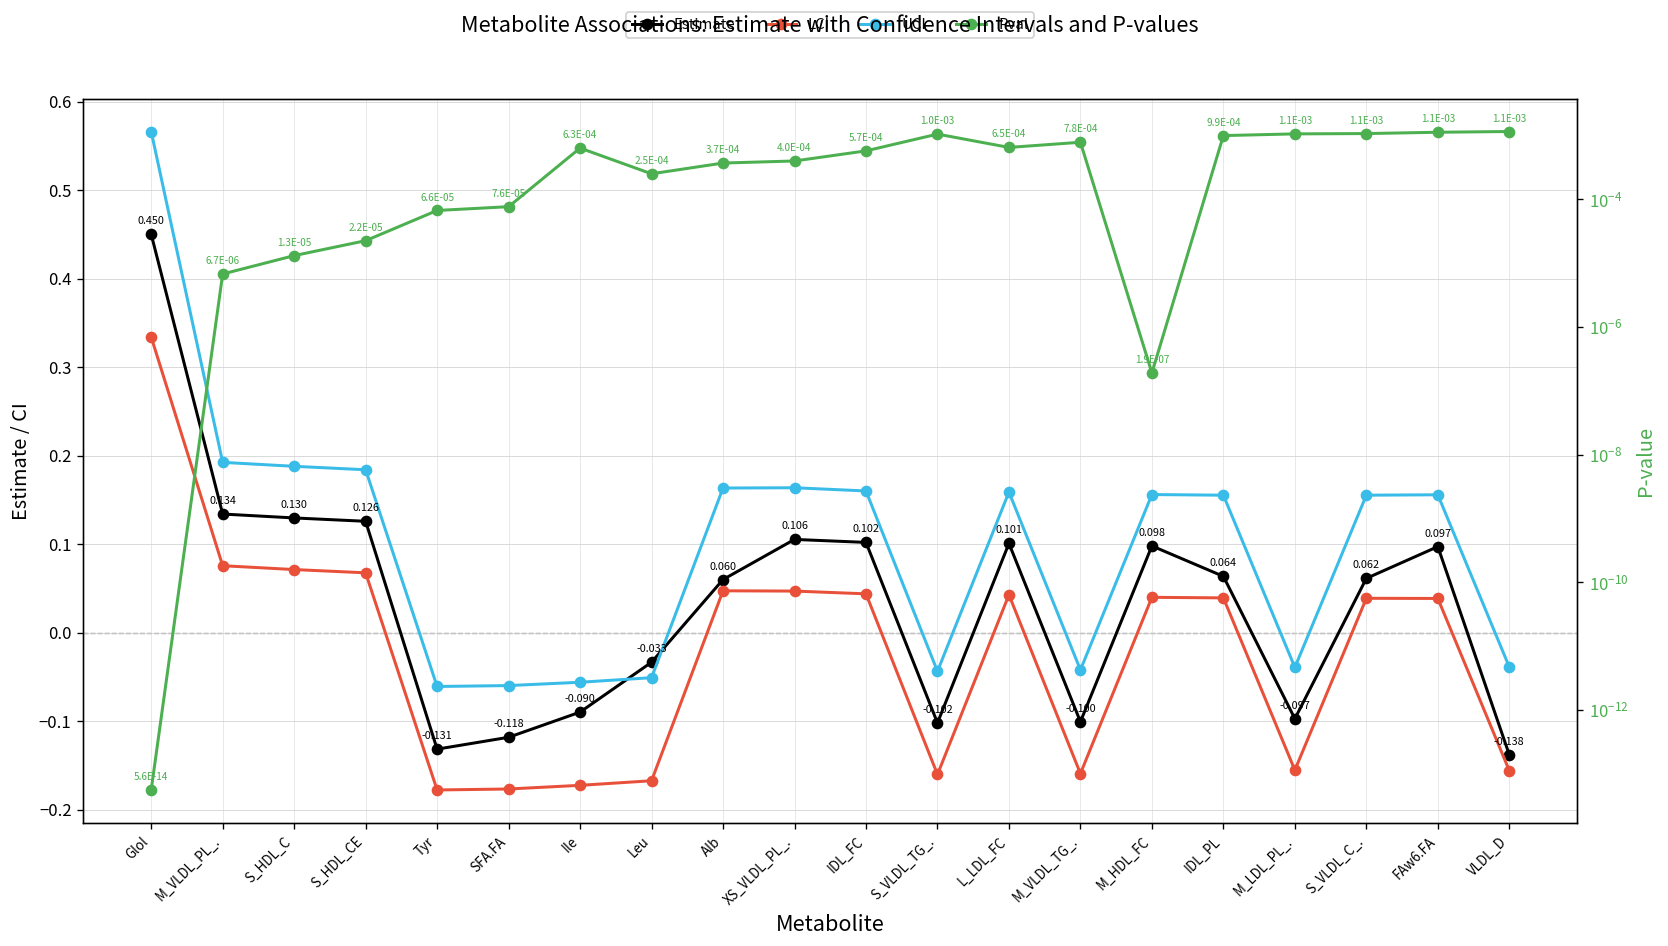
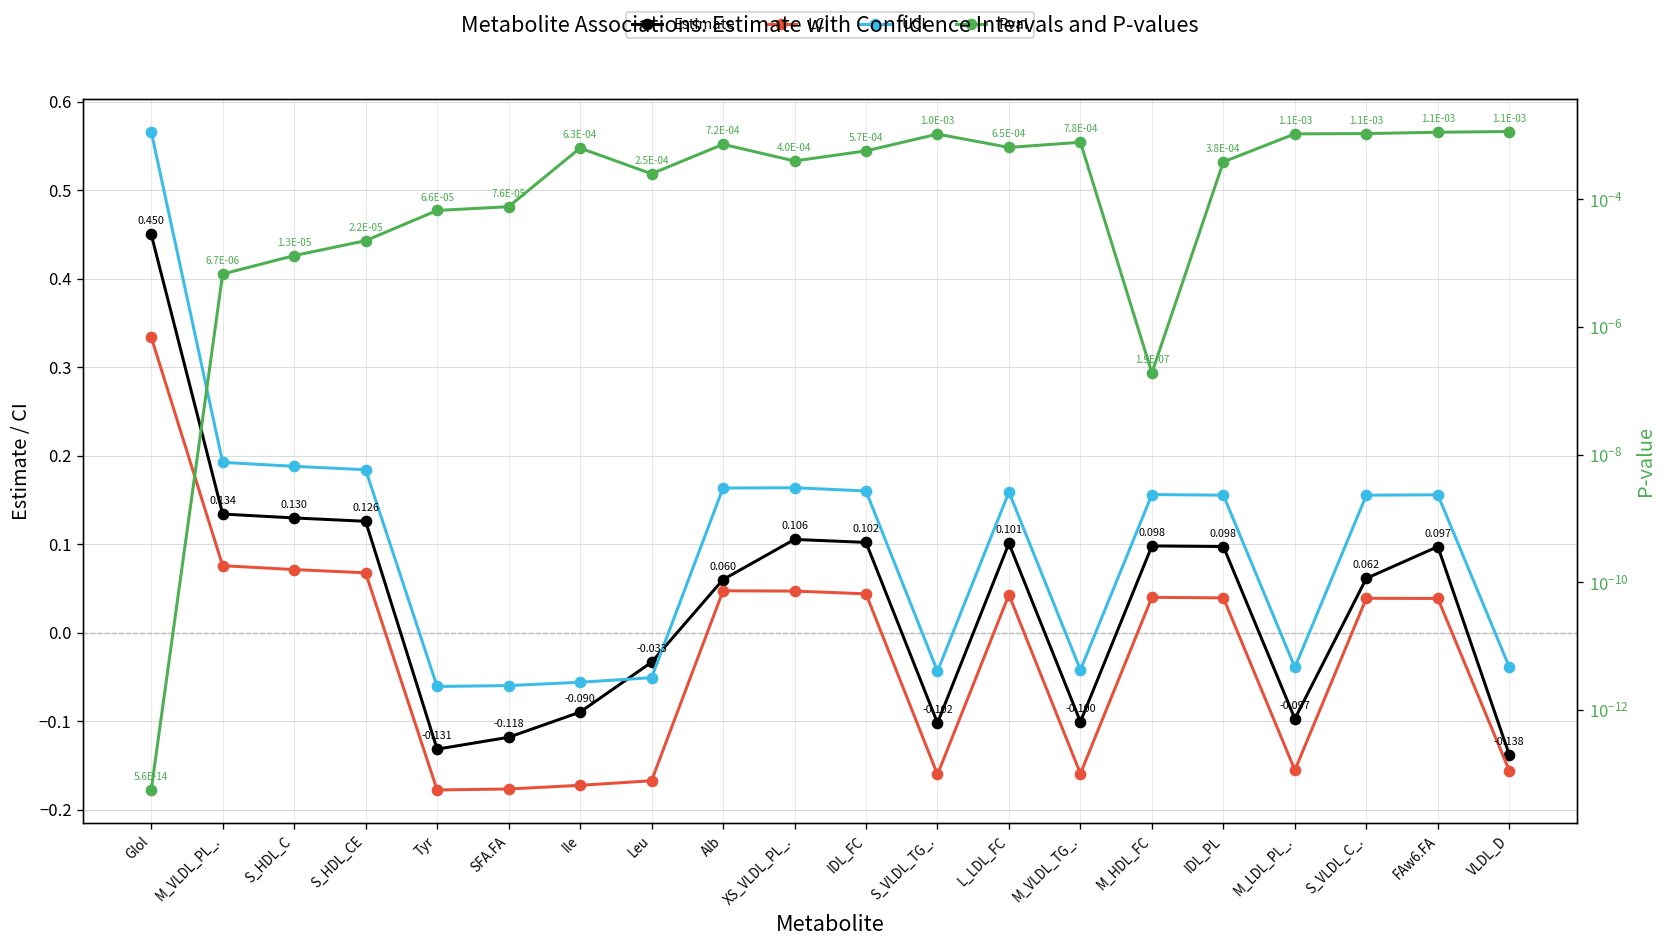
  {
    "Estimate": {
      "Glol": "0.450",
      "M_VLDL_PL_.": "0.134",
      "S_HDL_C": "0.130",
      "S_HDL_CE": "0.126",
      "Tyr": "-0.131",
      "SFA.FA": "-0.118",
      "Ile": "-0.090",
      "Leu": "-0.033",
      "Alb": "0.060",
      "XS_VLDL_PL_.": "0.106",
      "IDL_FC": "0.102",
      "S_VLDL_TG_.": "-0.102",
      "L_LDL_FC": "0.101",
      "M_VLDL_TG_.": "-0.100",
      "M_HDL_FC": "0.098",
-     "IDL_PL": "0.064",
+     "IDL_PL": "0.098",
      "M_LDL_PL_.": "-0.097",
      "S_VLDL_C_.": "0.062",
      "FAw6.FA": "0.097",
      "VLDL_D": "-0.138"
    },
    "Pval": {
      "Glol": "5.6E-14",
      "M_VLDL_PL_.": "6.7E-06",
      "S_HDL_C": "1.3E-05",
      "S_HDL_CE": "2.2E-05",
      "Tyr": "6.6E-05",
      "SFA.FA": "7.6E-05",
      "Ile": "6.3E-04",
      "Leu": "2.5E-04",
-     "Alb": "3.7E-04",
+     "Alb": "7.2E-04",
      "XS_VLDL_PL_.": "4.0E-04",
      "IDL_FC": "5.7E-04",
      "S_VLDL_TG_.": "1.0E-03",
      "L_LDL_FC": "6.5E-04",
      "M_VLDL_TG_.": "7.8E-04",
      "M_HDL_FC": "1.9E-07",
-     "IDL_PL": "9.9E-04",
+     "IDL_PL": "3.8E-04",
      "M_LDL_PL_.": "1.1E-03",
      "S_VLDL_C_.": "1.1E-03",
      "FAw6.FA": "1.1E-03",
      "VLDL_D": "1.1E-03"
    }
  }
